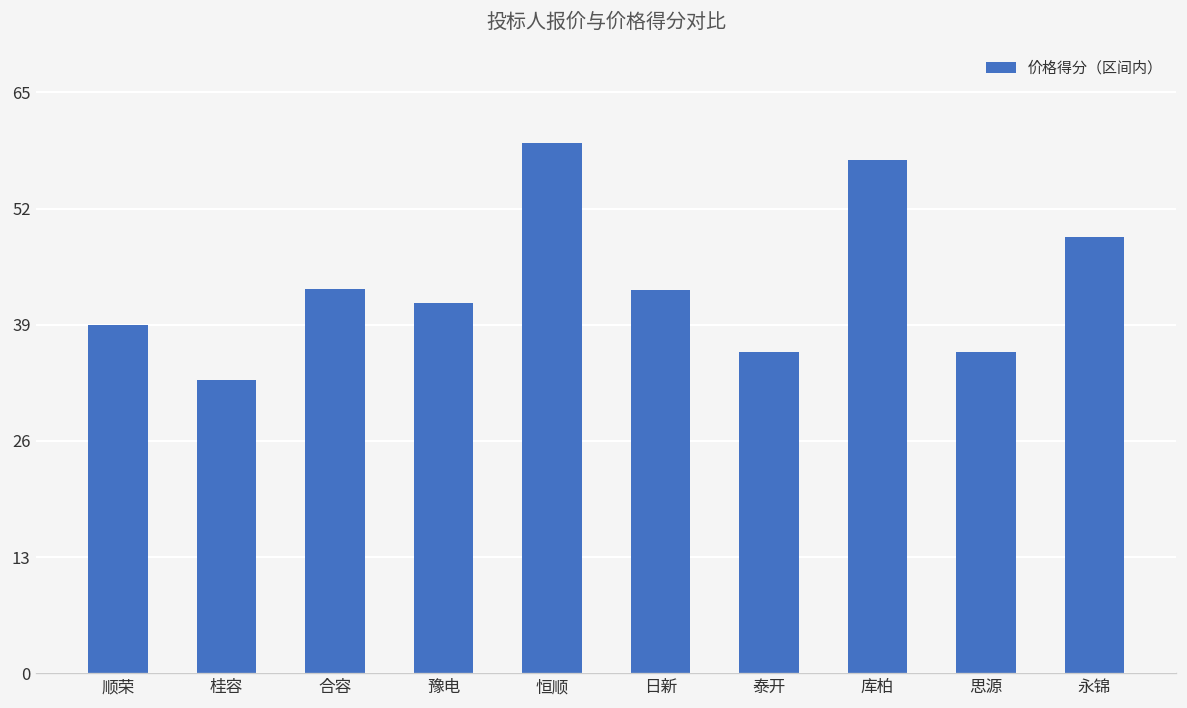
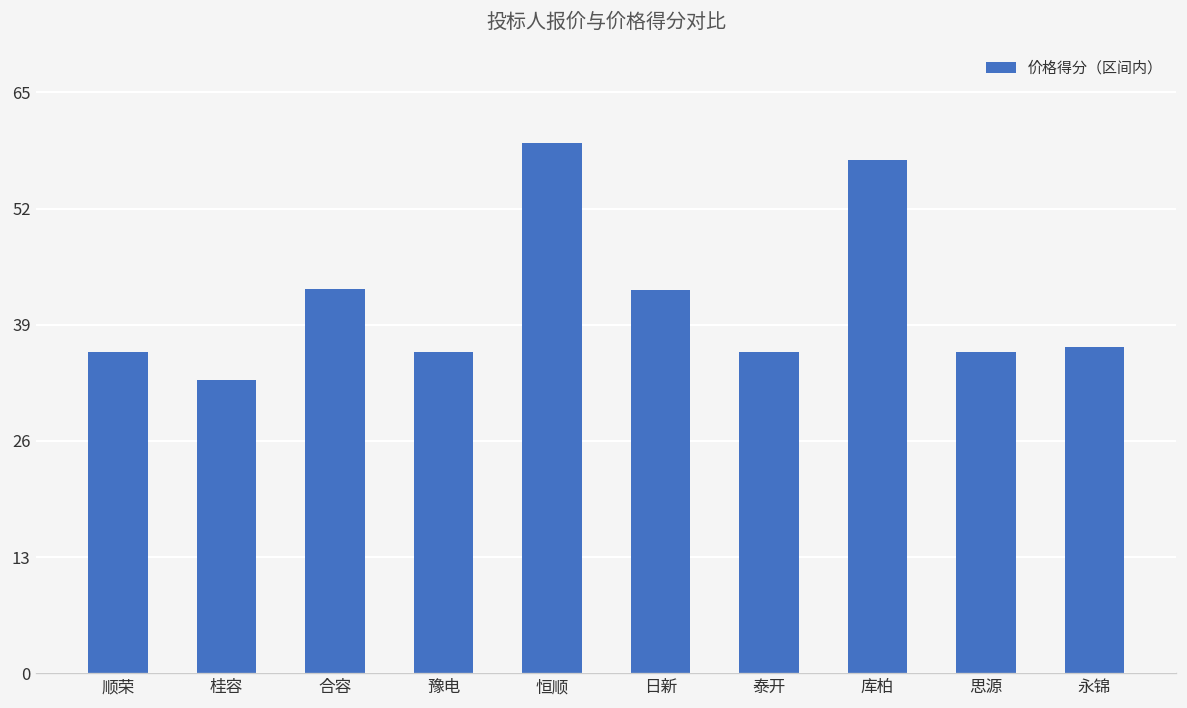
  {
-   "顺荣": 39,
+   "顺荣": 36,
    "桂容": 33,
    "合容": 43,
-   "豫电": 41,
+   "豫电": 36,
    "恒顺": 59,
    "日新": 43,
    "泰开": 36,
    "库柏": 57,
    "思源": 36,
-   "永锦": 49
+   "永锦": 37
  }
